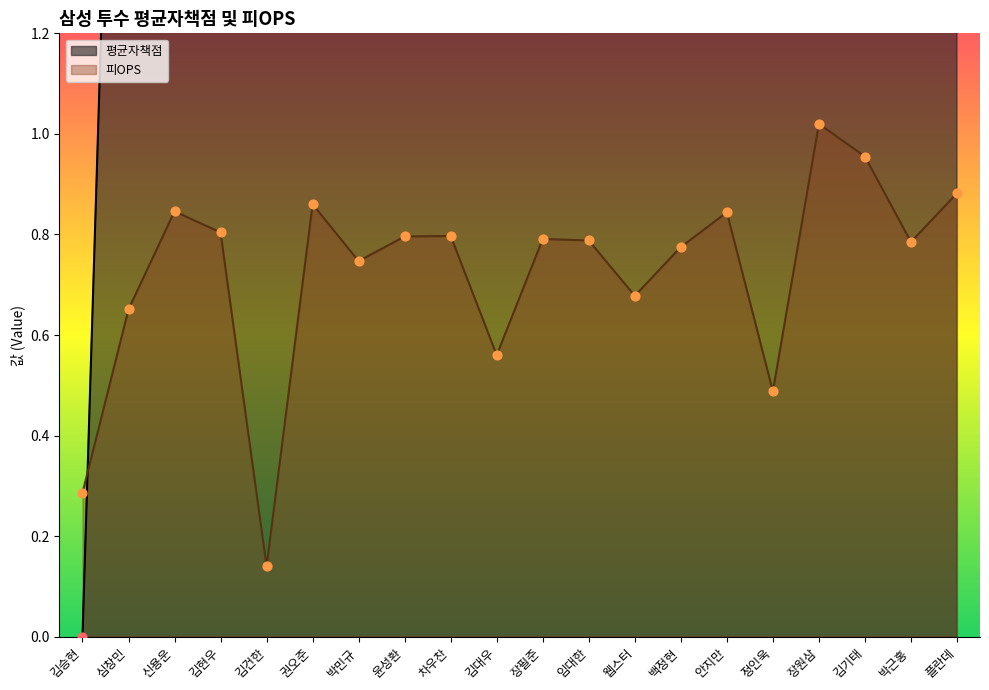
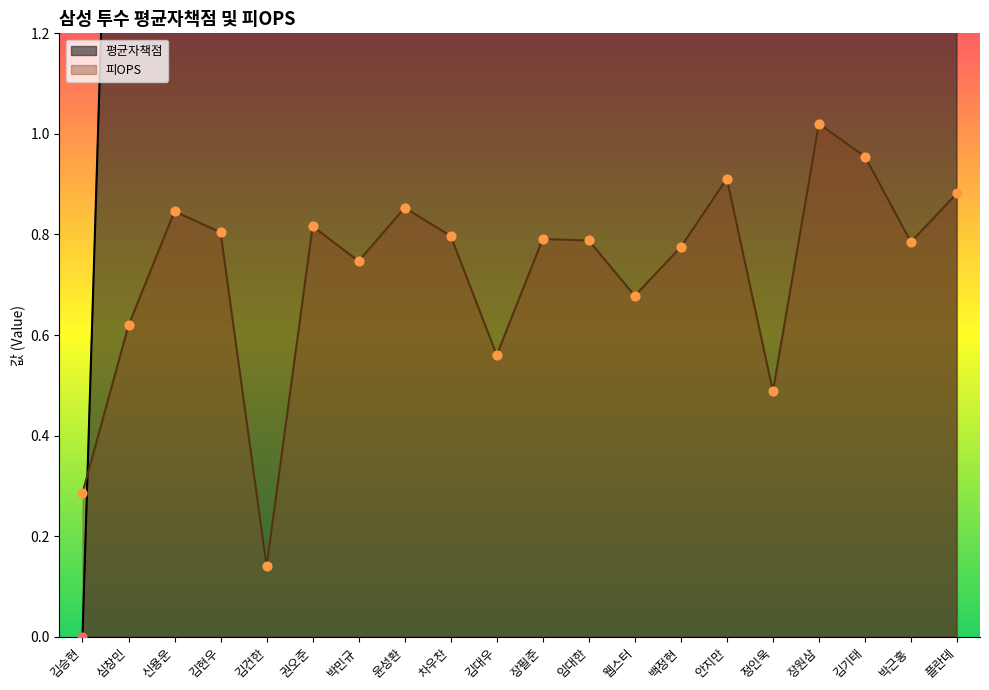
  {
    "평균자책점": {
      "김승현": 0.00
    },
    "피OPS": {
      "김승현": 0.29,
-     "심창민": 0.65,
+     "심창민": 0.62,
      "신용운": 0.85,
      "김현우": 0.80,
      "김건한": 0.14,
-     "권오준": 0.86,
+     "권오준": 0.82,
      "박민규": 0.75,
-     "윤성환": 0.80,
+     "윤성환": 0.85,
      "차우찬": 0.80,
      "김대우": 0.56,
      "장필준": 0.79,
      "임대한": 0.79,
      "웹스터": 0.68,
      "백정현": 0.78,
-     "안지만": 0.84,
+     "안지만": 0.91,
      "정인욱": 0.49,
      "장원삼": 1.02,
      "김기태": 0.96,
      "박근홍": 0.79,
      "플란데": 0.88
    }
  }
